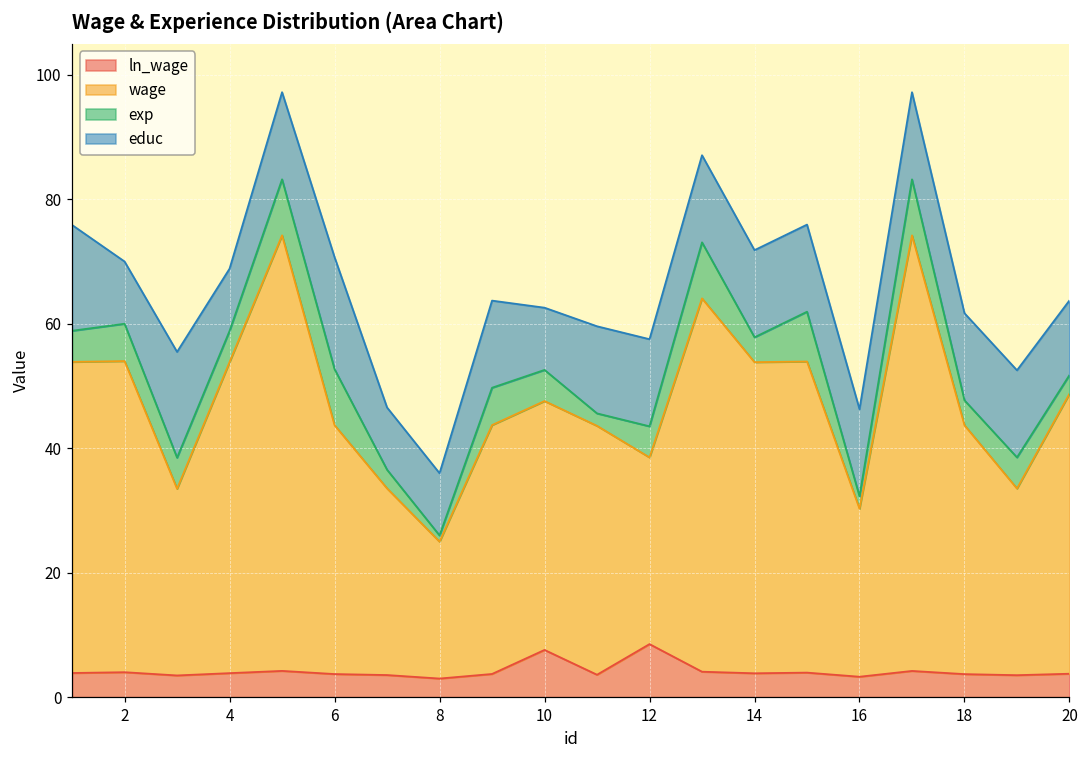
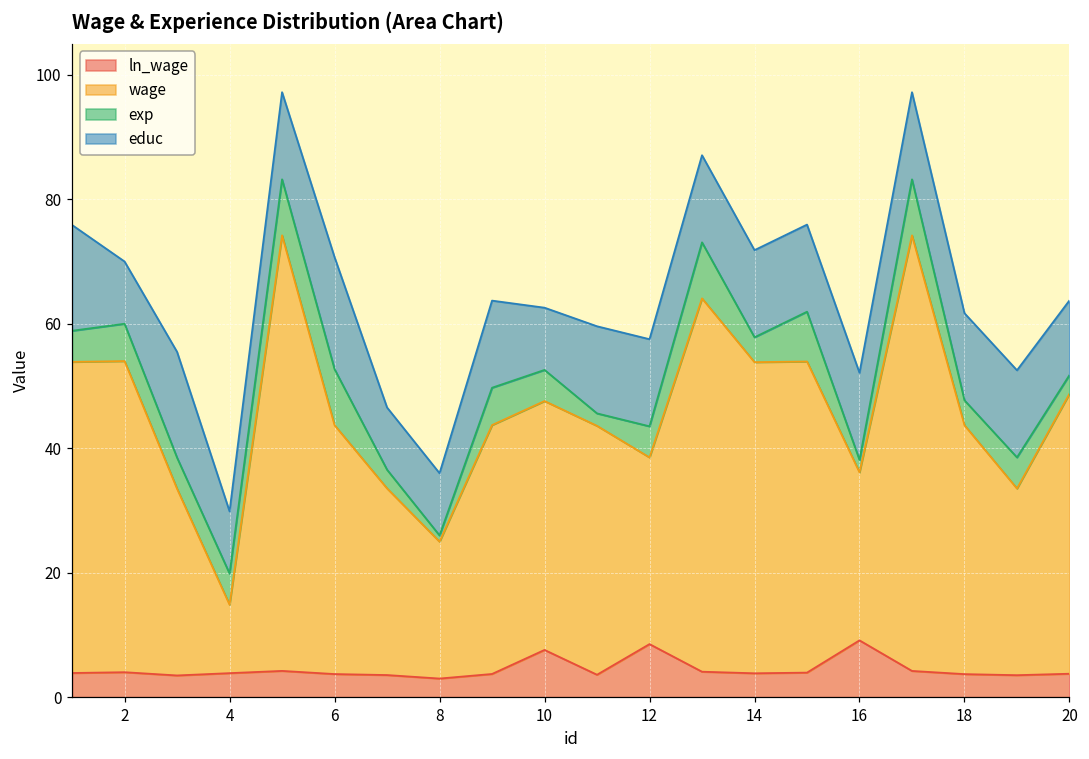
  {
    "ln_wage": {
      "2": 4,
      "4": 4,
      "6": 4,
      "8": 3,
      "10": 8,
      "12": 9,
      "14": 4,
-     "16": 3,
+     "16": 9,
      "18": 4,
      "20": 4
    },
    "wage": {
      "2": 50,
-     "4": 50,
+     "4": 11,
      "6": 40,
      "8": 22,
      "10": 40,
      "12": 30,
      "14": 50,
      "16": 27,
      "18": 40,
      "20": 45
    },
    "exp": {
      "2": 6,
      "4": 5,
      "6": 9,
      "8": 1,
      "10": 5,
      "12": 5,
      "14": 4,
      "16": 2,
      "18": 4,
      "20": 3
    },
    "educ": {
      "2": 10,
      "4": 10,
      "6": 18,
      "8": 10,
      "10": 10,
      "12": 14,
      "14": 14,
      "16": 14,
      "18": 14,
      "20": 12
    }
  }
